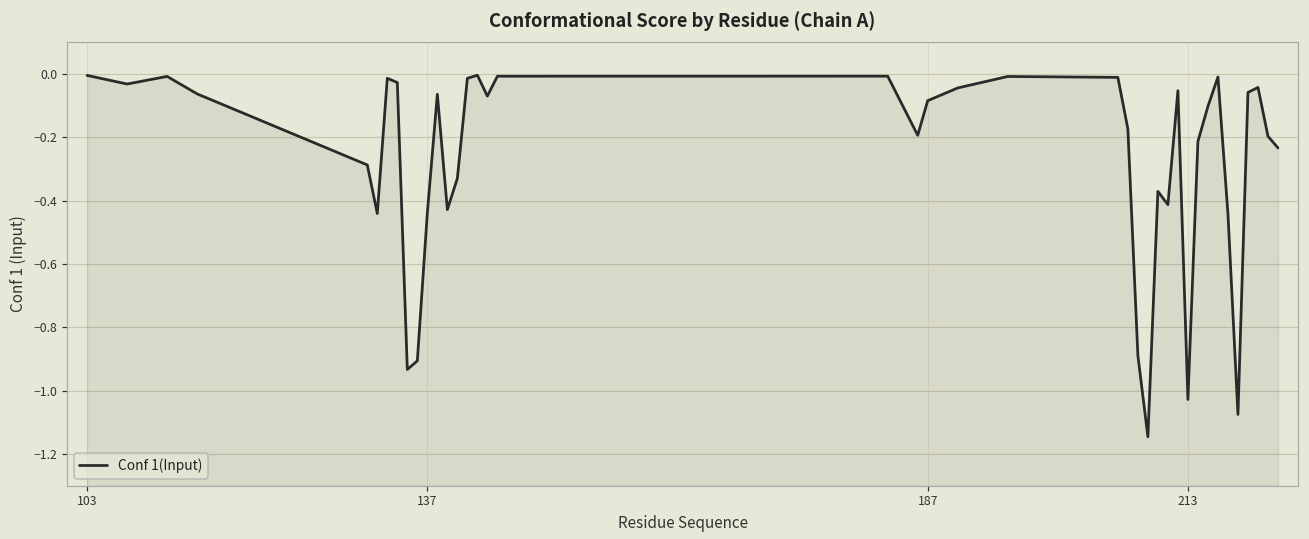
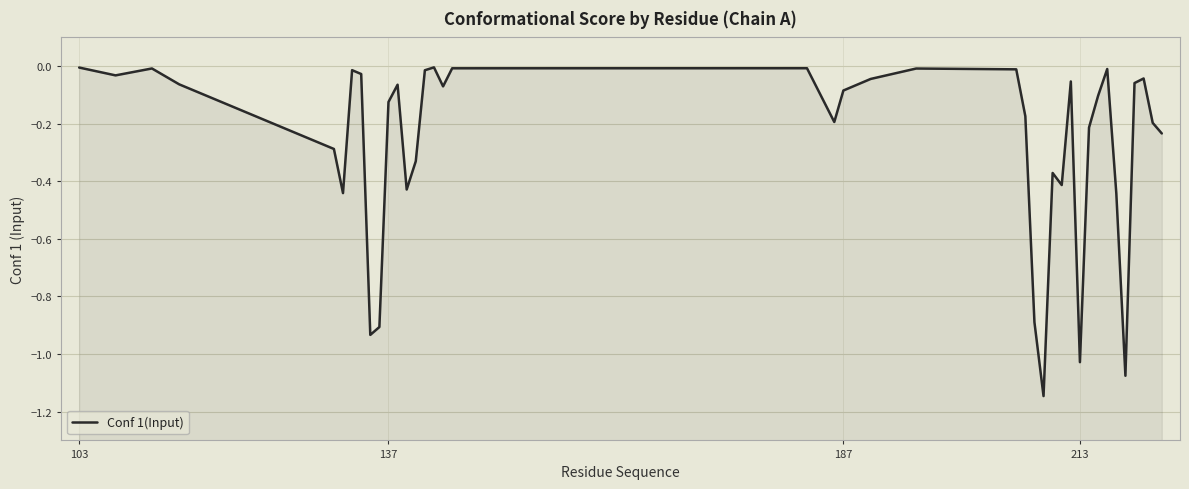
  {
    "103": 0.00,
-   "137": -0.44,
+   "137": -0.12,
    "187": -0.08,
    "213": -1.03
  }
